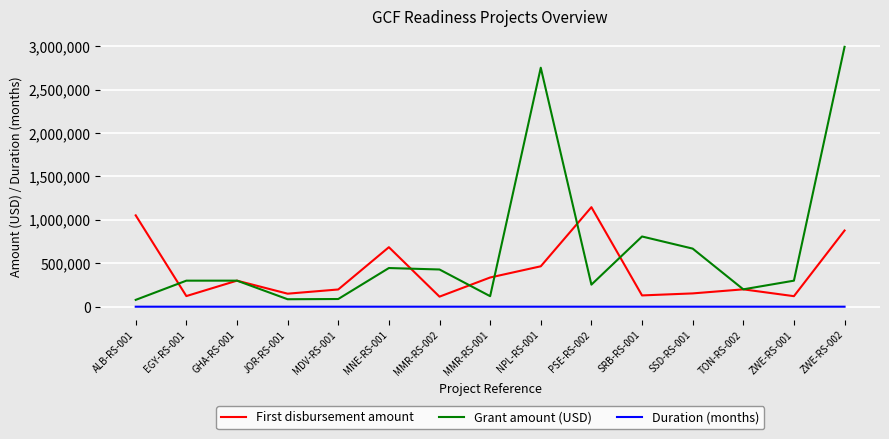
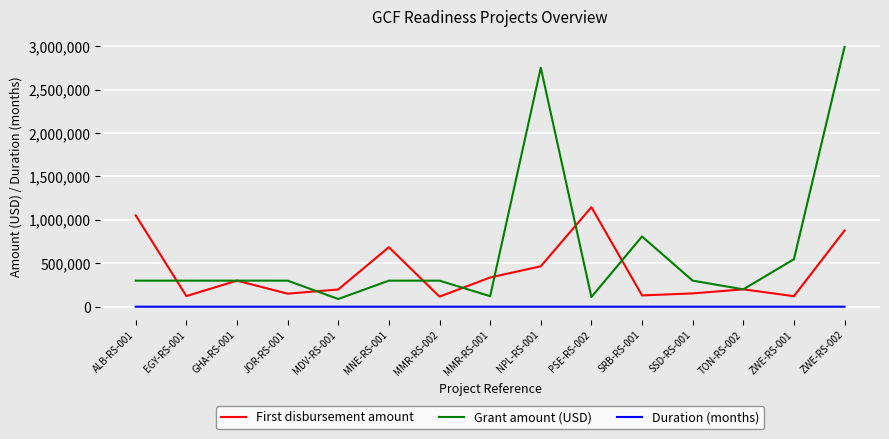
  {
    "First disbursement amount": {
      "ALB-RS-001": "1,100,000",
      "EGY-RS-001": "100,000",
      "JOR-RS-001": "200,000",
      "MDV-RS-001": "200,000",
      "MNE-RS-001": "700,000",
      "MMR-RS-002": "100,000",
      "MMR-RS-001": "300,000",
      "NPL-RS-001": "500,000",
      "PSE-RS-002": "1,100,000",
      "SRB-RS-001": "100,000",
      "SSD-RS-001": "200,000",
      "ZWE-RS-001": "100,000",
      "ZWE-RS-002": "900,000"
    },
    "Grant amount (USD)": {
-     "ALB-RS-001": "100,000",
+     "ALB-RS-001": "300,000",
      "EGY-RS-001": "300,000",
-     "JOR-RS-001": "100,000",
+     "JOR-RS-001": "300,000",
      "MDV-RS-001": "100,000",
-     "MNE-RS-001": "400,000",
-     "MMR-RS-002": "400,000",
+     "MNE-RS-001": "300,000",
+     "MMR-RS-002": "300,000",
      "MMR-RS-001": "100,000",
      "NPL-RS-001": "2,800,000",
-     "PSE-RS-002": "300,000",
+     "PSE-RS-002": "100,000",
      "SRB-RS-001": "800,000",
-     "SSD-RS-001": "700,000",
-     "ZWE-RS-001": "300,000",
+     "SSD-RS-001": "300,000",
+     "ZWE-RS-001": "500,000",
      "ZWE-RS-002": "3,000,000"
    },
    "Duration (months)": {
      "ALB-RS-001": "0",
      "EGY-RS-001": "0",
      "GHA-RS-001": "0",
      "JOR-RS-001": "0",
      "MDV-RS-001": "0",
      "MNE-RS-001": "0",
      "MMR-RS-002": "0",
      "MMR-RS-001": "0",
      "NPL-RS-001": "0",
      "PSE-RS-002": "0",
      "SRB-RS-001": "0",
      "SSD-RS-001": "0",
      "TON-RS-002": "0",
      "ZWE-RS-001": "0",
      "ZWE-RS-002": "0"
    }
  }
